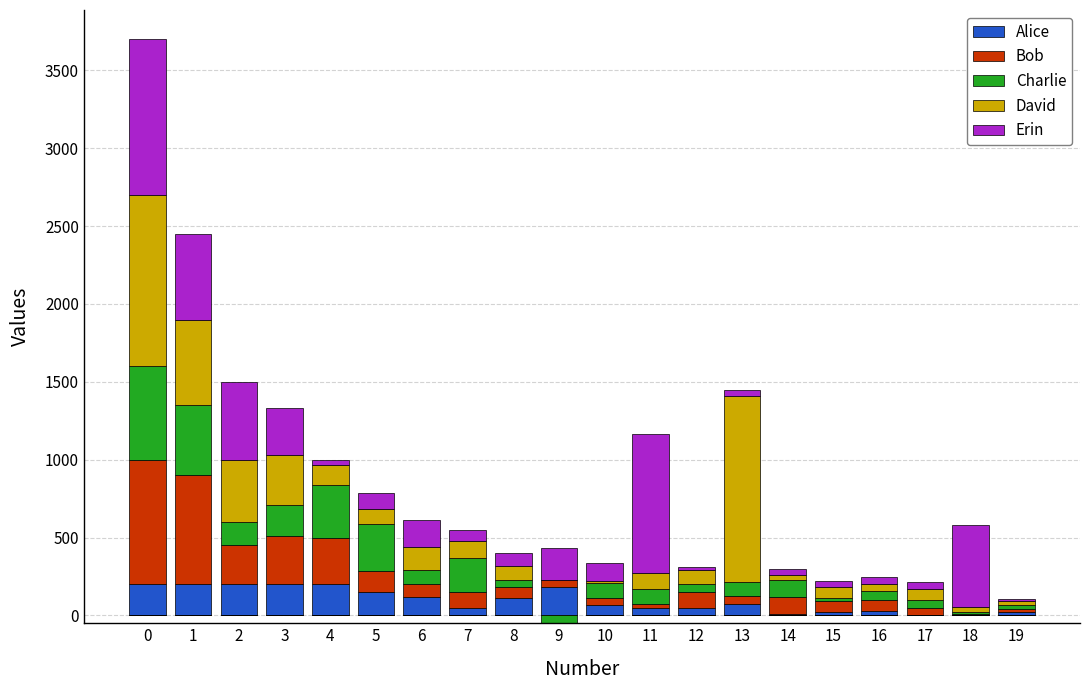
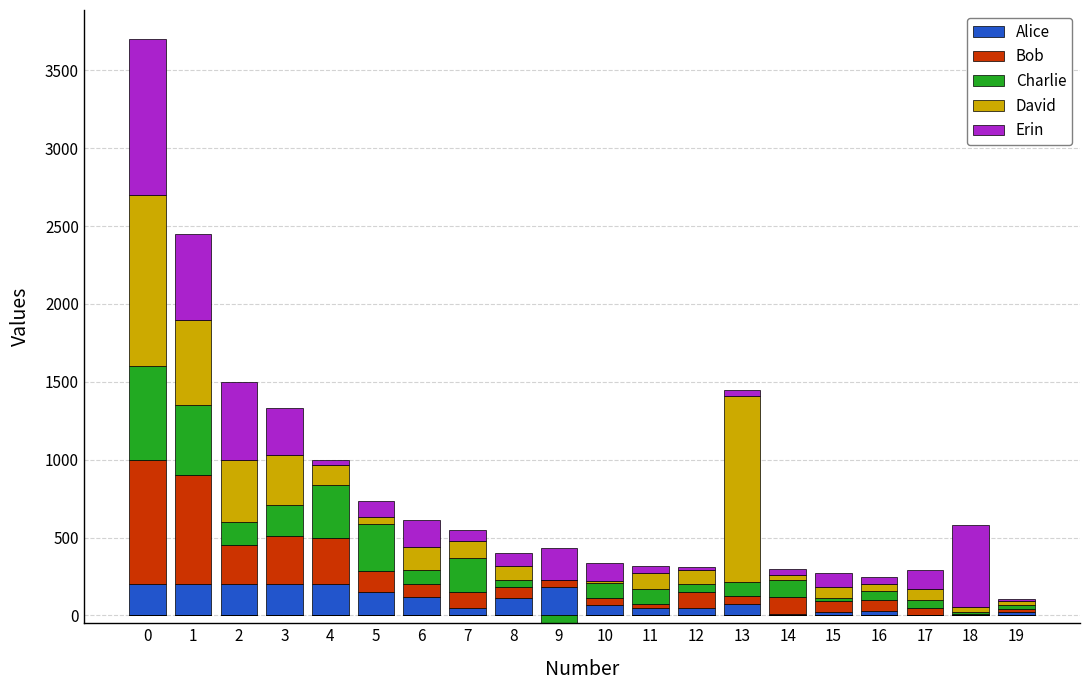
  {
    "Bob": {
      "0": 800,
      "1": 700,
      "2": 250,
      "3": 310,
      "4": 300,
      "5": 140,
      "6": 80,
      "7": 100,
      "8": 70,
      "9": 50,
      "10": 40,
      "11": 30,
      "12": 100,
      "13": 50,
      "14": 110,
      "15": 80,
      "16": 70,
      "17": 50,
      "19": 20
    },
    "David": {
      "0": 1100,
      "1": 550,
      "2": 400,
      "3": 320,
      "4": 130,
-     "5": 100,
+     "5": 50,
      "6": 150,
      "7": 110,
      "8": 90,
      "9": 0,
      "11": 100,
      "12": 90,
      "13": 1190,
      "14": 30,
      "15": 70,
      "16": 50,
      "17": 70,
      "18": 30,
      "19": 20
    },
    "Erin": {
      "0": 1000,
      "1": 550,
      "2": 500,
      "3": 300,
      "4": 40,
      "5": 100,
      "6": 170,
      "7": 70,
      "8": 80,
      "9": 200,
      "10": 120,
-     "11": 900,
+     "11": 50,
      "12": 20,
      "13": 40,
      "14": 40,
-     "15": 30,
+     "15": 90,
      "16": 50,
-     "17": 50,
+     "17": 120,
      "18": 530
    }
  }
